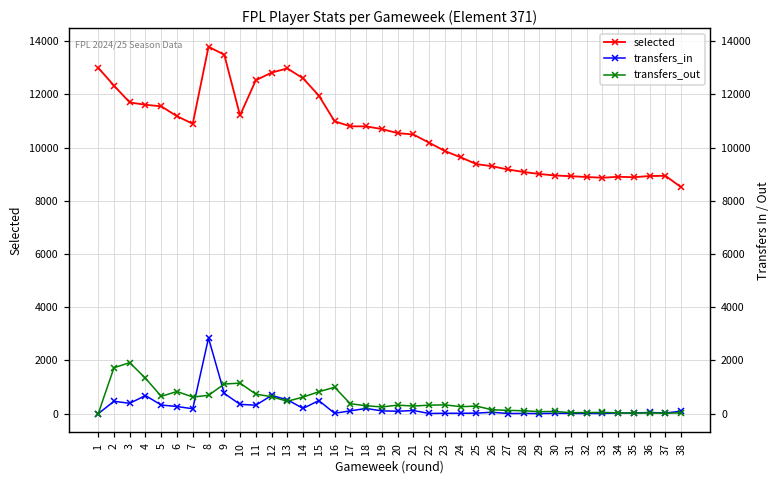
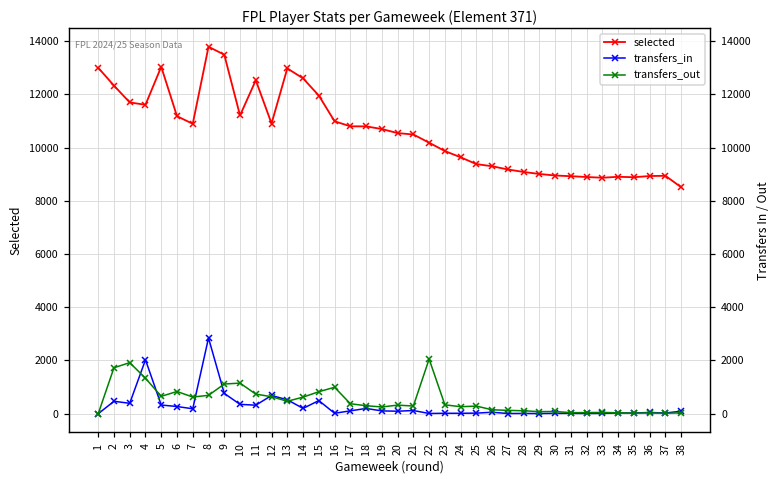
  {
    "selected": {
      "2": 12300,
      "3": 11700,
      "4": 11600,
-     "5": 11500,
+     "5": 13000,
      "6": 11200,
      "7": 10900,
      "8": 13800,
      "9": 13500,
      "10": 11200,
      "11": 12500,
-     "12": 12800,
+     "12": 10900,
      "13": 13000,
      "14": 12600,
      "15": 12000,
      "16": 11000,
      "17": 10800,
      "18": 10800,
      "19": 10700,
      "20": 10500,
      "21": 10500,
      "22": 10200,
      "23": 9900,
      "24": 9600,
      "25": 9400,
      "26": 9300,
      "27": 9200,
      "28": 9100,
      "29": 9000,
      "30": 8900,
      "31": 8900,
      "32": 8900,
      "33": 8900,
      "34": 8900,
      "35": 8900,
      "36": 8900,
      "37": 8900,
      "38": 8500
    },
    "transfers_in": {
      "2": 500,
      "3": 400,
-     "4": 700,
+     "4": 2000,
      "5": 300,
      "6": 300,
      "7": 200,
      "8": 2800,
      "9": 800,
      "10": 400,
      "11": 300,
      "14": 200,
      "15": 500,
      "16": 0,
      "17": 100,
      "19": 100,
      "20": 100,
      "21": 100,
      "22": 0,
      "23": 0,
      "24": 0,
      "25": 0,
      "27": 0
    },
    "transfers_out": {
      "2": 1700,
      "3": 1900,
      "4": 1300,
      "5": 700,
      "6": 800,
      "7": 600,
      "8": 700,
      "9": 1100,
      "10": 1200,
      "11": 700,
      "14": 600,
      "15": 800,
      "16": 1000,
      "17": 400,
      "19": 300,
      "20": 300,
      "21": 300,
-     "22": 300,
+     "22": 2100,
      "23": 300,
      "24": 300,
      "25": 300,
      "27": 100
    }
  }
